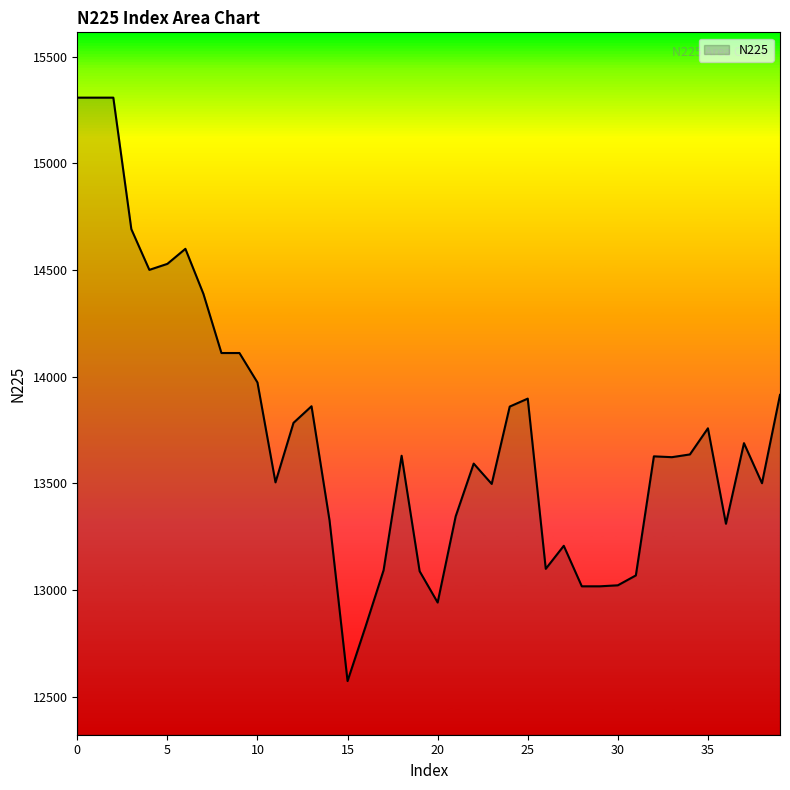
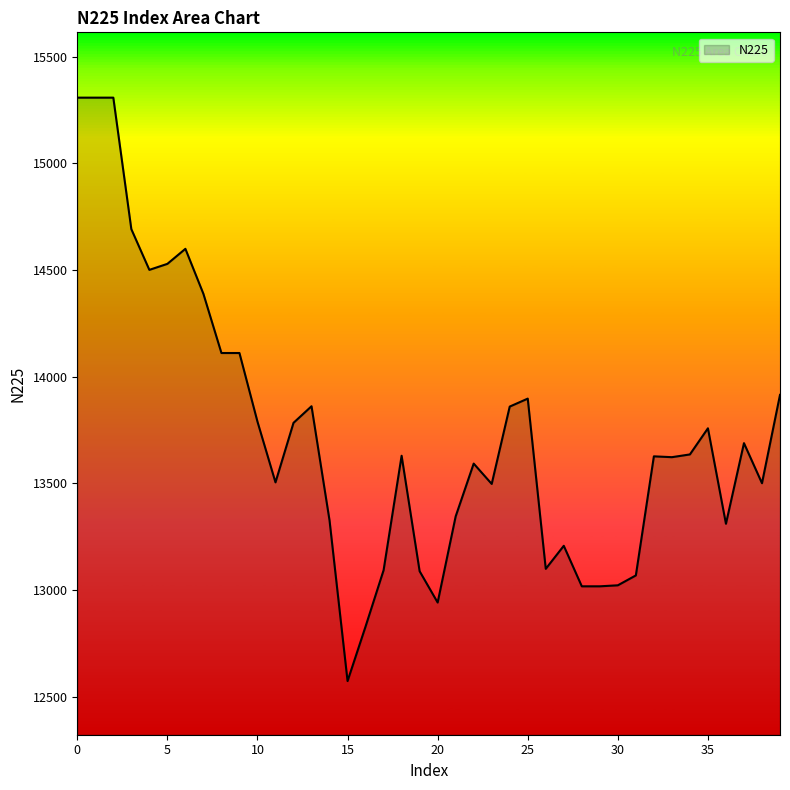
  {
    "0": 15310,
    "5": 14530,
-   "10": 13970,
+   "10": 13790,
    "15": 12570,
    "20": 12940,
    "25": 13900,
    "30": 13020,
    "35": 13760
  }
